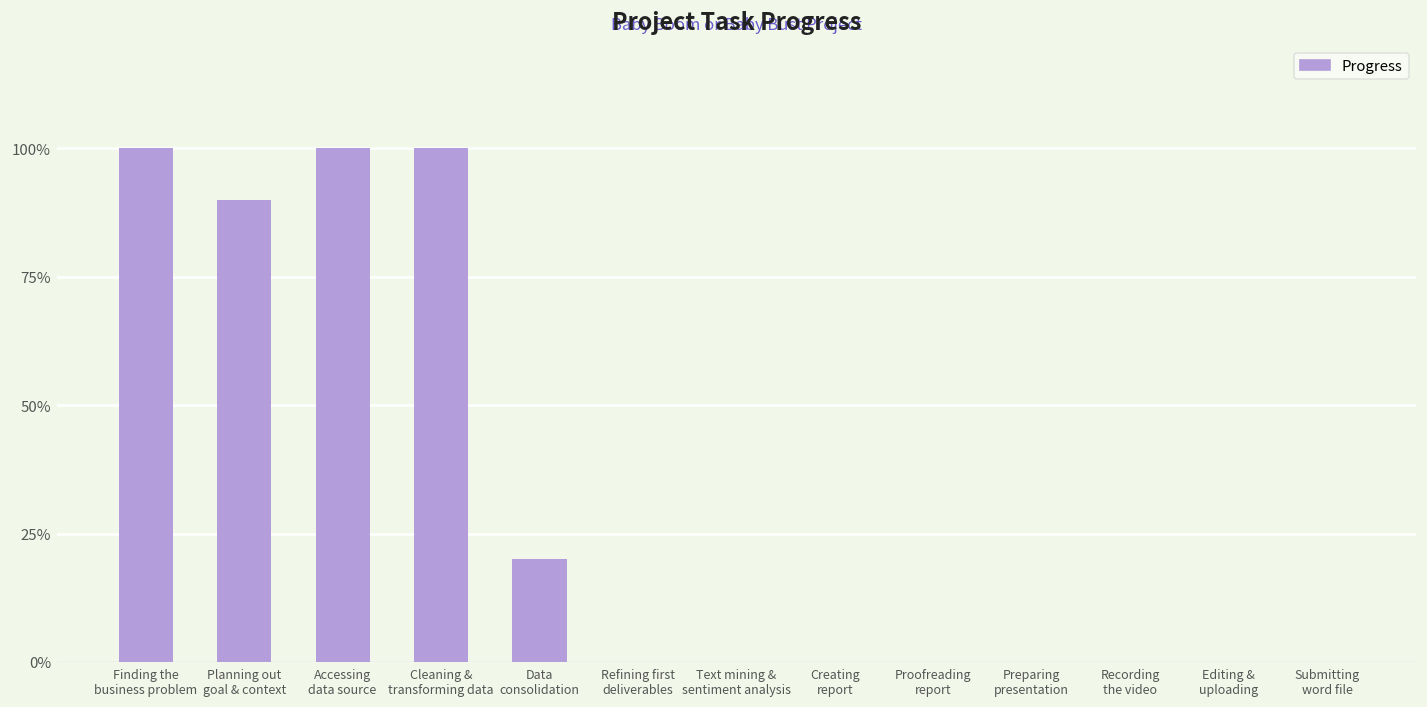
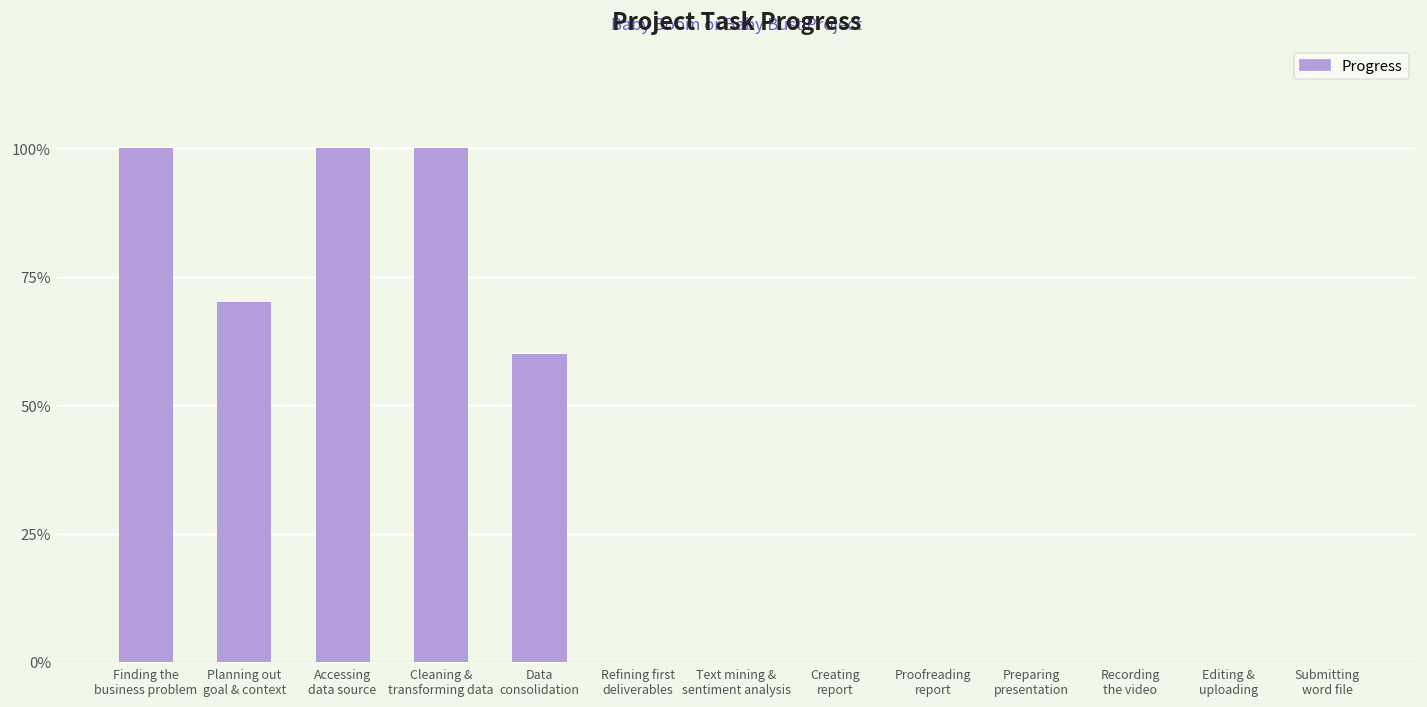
  {
    "Finding the business problem": "100%",
-   "Planning out goal & context": "90%",
+   "Planning out goal & context": "70%",
    "Accessing data source": "100%",
    "Cleaning & transforming data": "100%",
-   "Data consolidation": "20%",
+   "Data consolidation": "60%",
    "Refining first deliverables": "0%",
    "Text mining & sentiment analysis": "0%",
    "Creating report": "0%",
    "Proofreading report": "0%",
    "Preparing presentation": "0%",
    "Recording the video": "0%",
    "Editing & uploading": "0%",
    "Submitting word file": "0%"
  }
